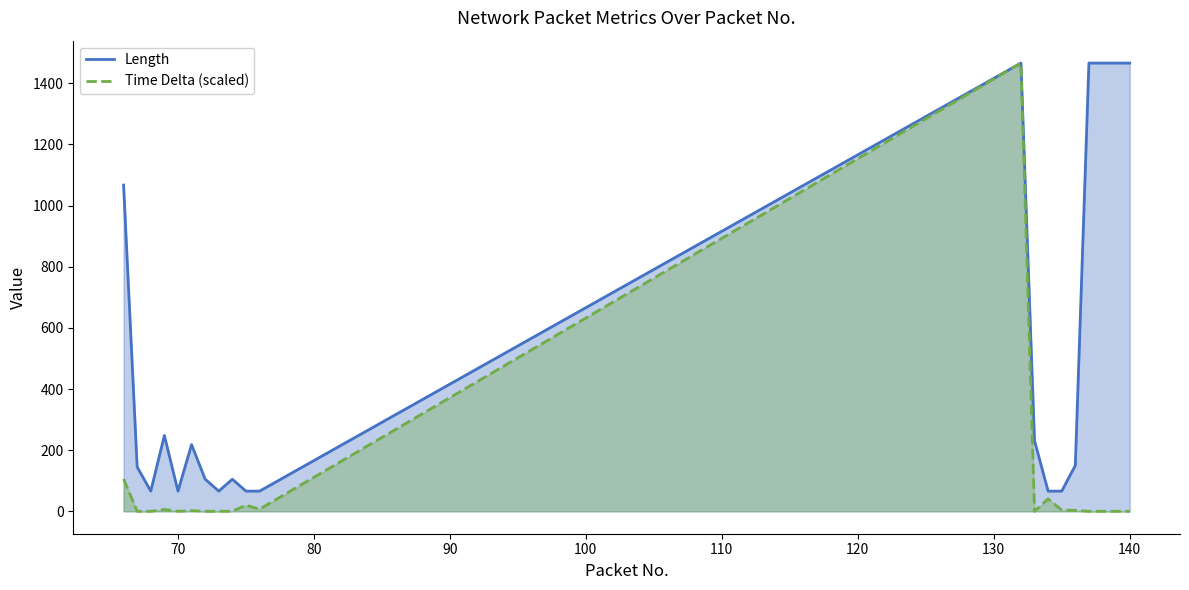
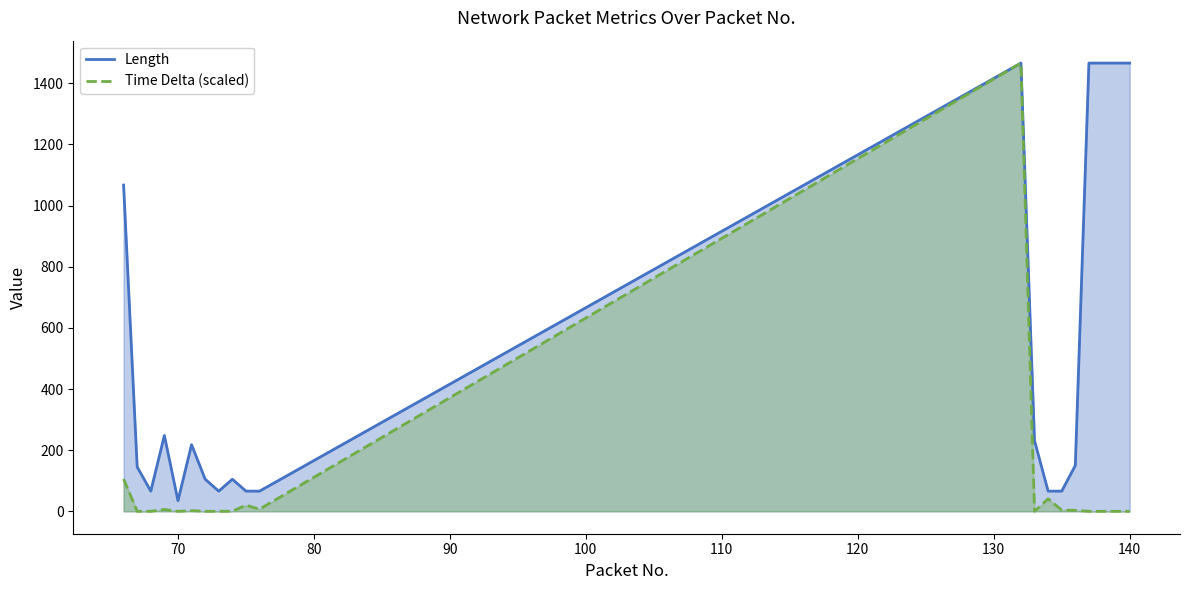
  {
    "Length": {
-     "70": 70,
+     "70": 40,
      "140": 1470
    },
    "Time Delta (scaled)": {
      "70": 0,
      "140": 0
    }
  }
